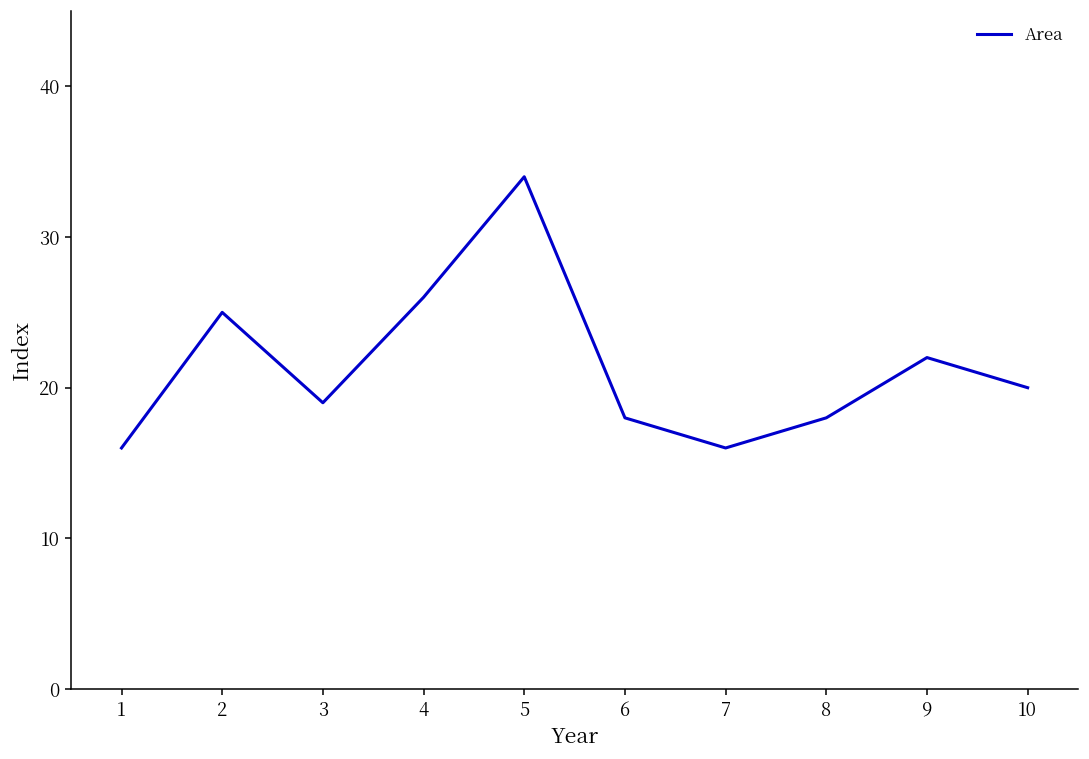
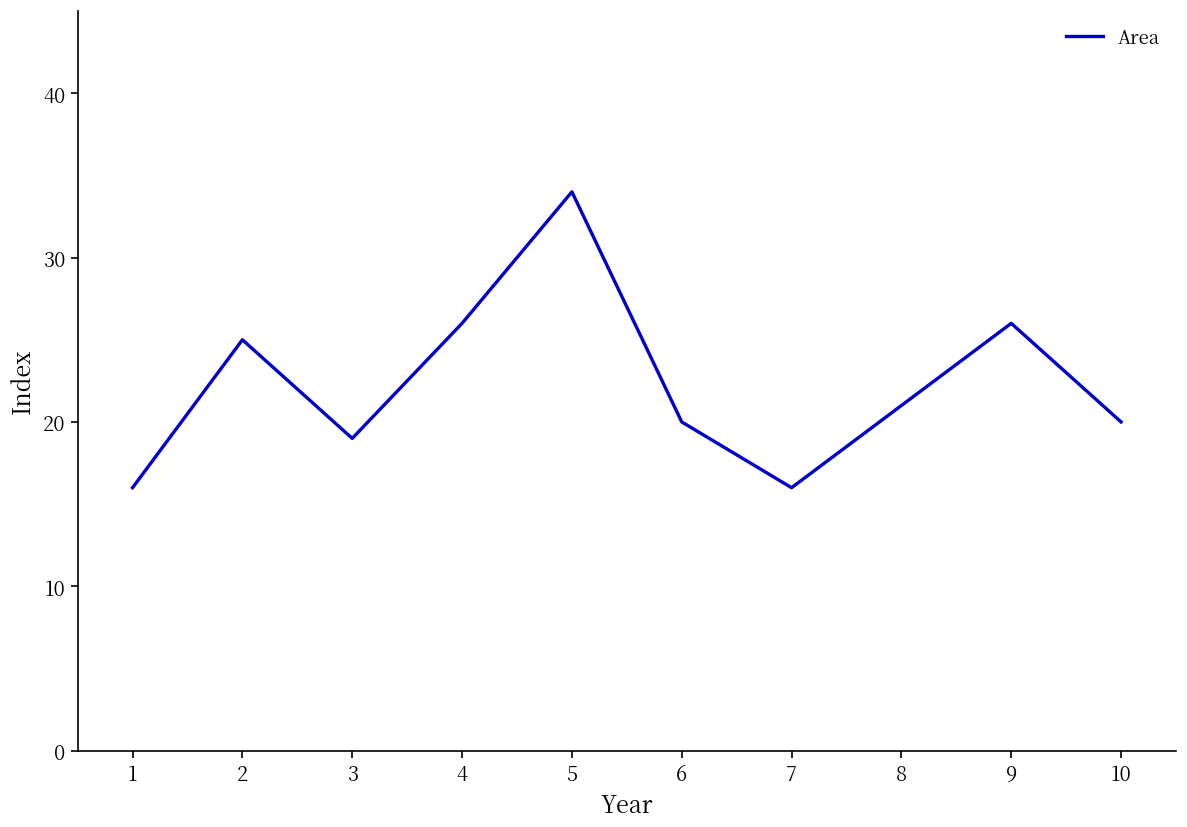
  {
    "1": 16,
    "2": 25,
    "3": 19,
    "4": 26,
    "5": 34,
-   "6": 18,
+   "6": 20,
    "7": 16,
-   "8": 18,
-   "9": 22,
+   "8": 21,
+   "9": 26,
    "10": 20
  }
